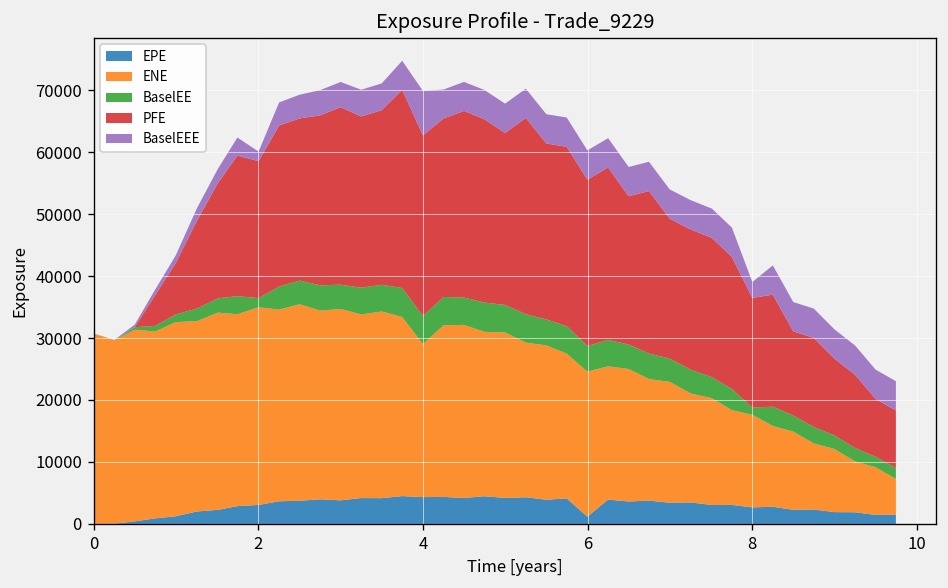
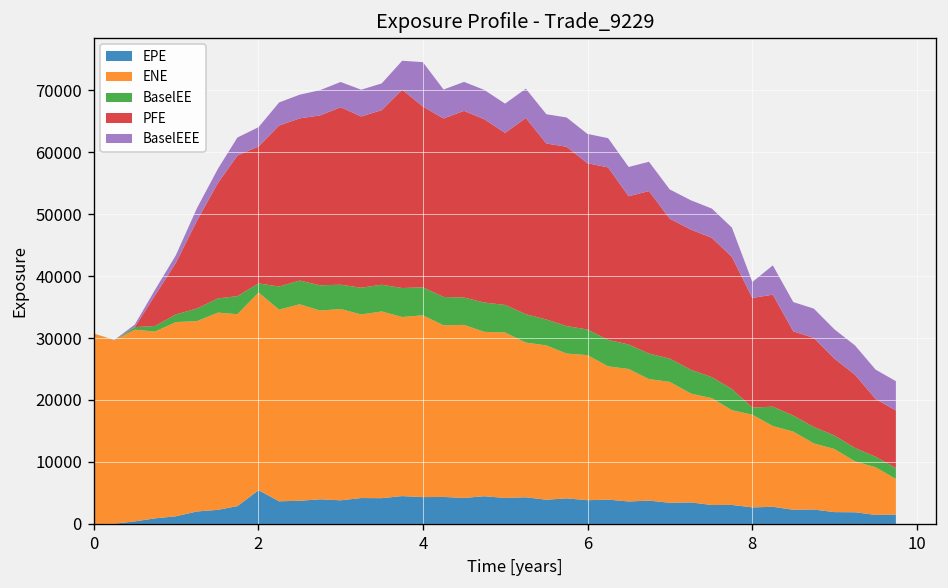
  {
    "EPE": {
      "0": 0,
-     "2": 3000,
+     "2": 5000,
      "4": 4000,
-     "6": 1000,
+     "6": 4000,
      "8": 3000
    },
    "ENE": {
      "2": 32000,
-     "4": 25000,
+     "4": 29000,
      "6": 23000,
      "8": 15000
    },
    "BaselEE": {
      "2": 1000,
      "4": 5000,
      "6": 4000,
      "8": 1000
    },
    "PFE": {
      "2": 22000,
      "4": 29000,
      "6": 27000,
      "8": 18000
    },
    "BaselEEE": {
-     "2": 2000,
+     "2": 3000,
      "4": 7000,
      "6": 5000,
      "8": 3000
    }
  }
